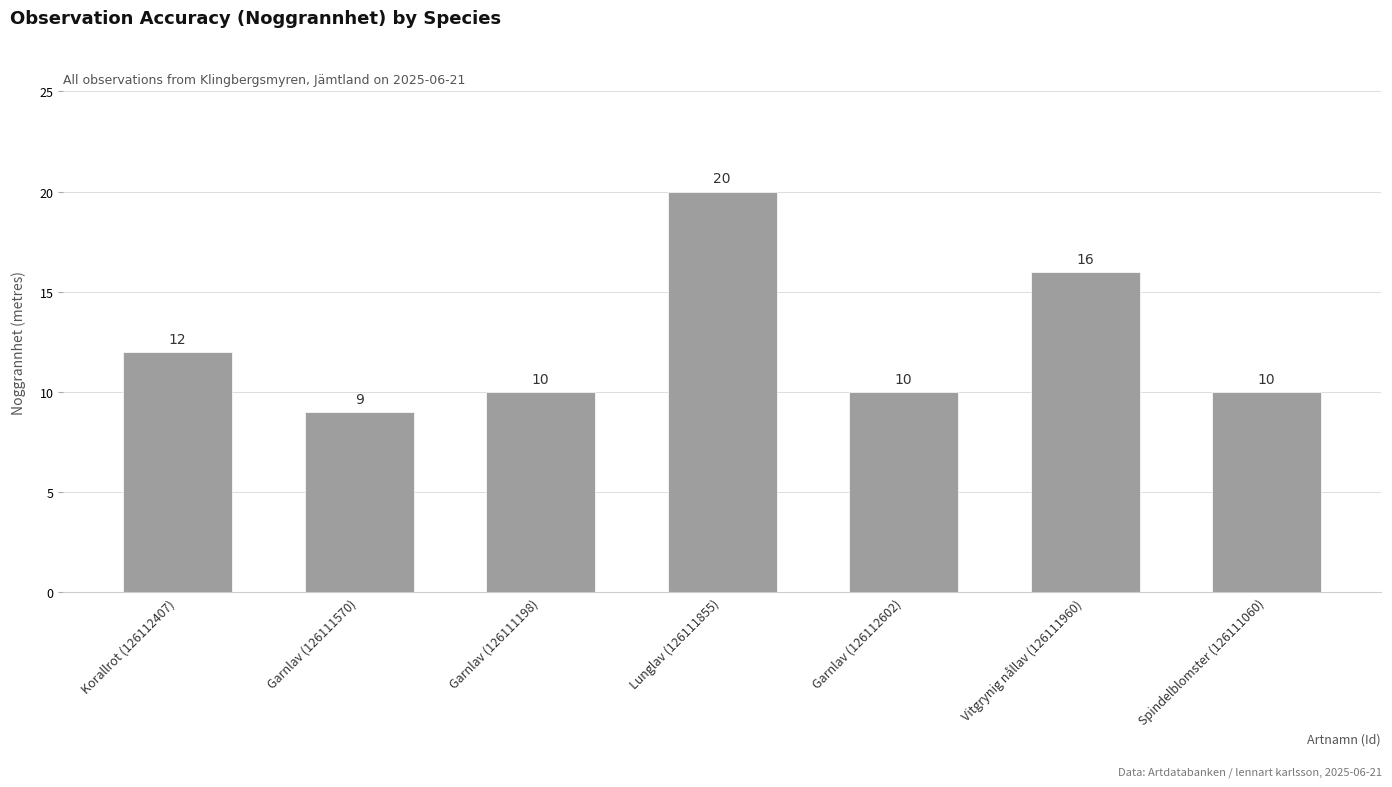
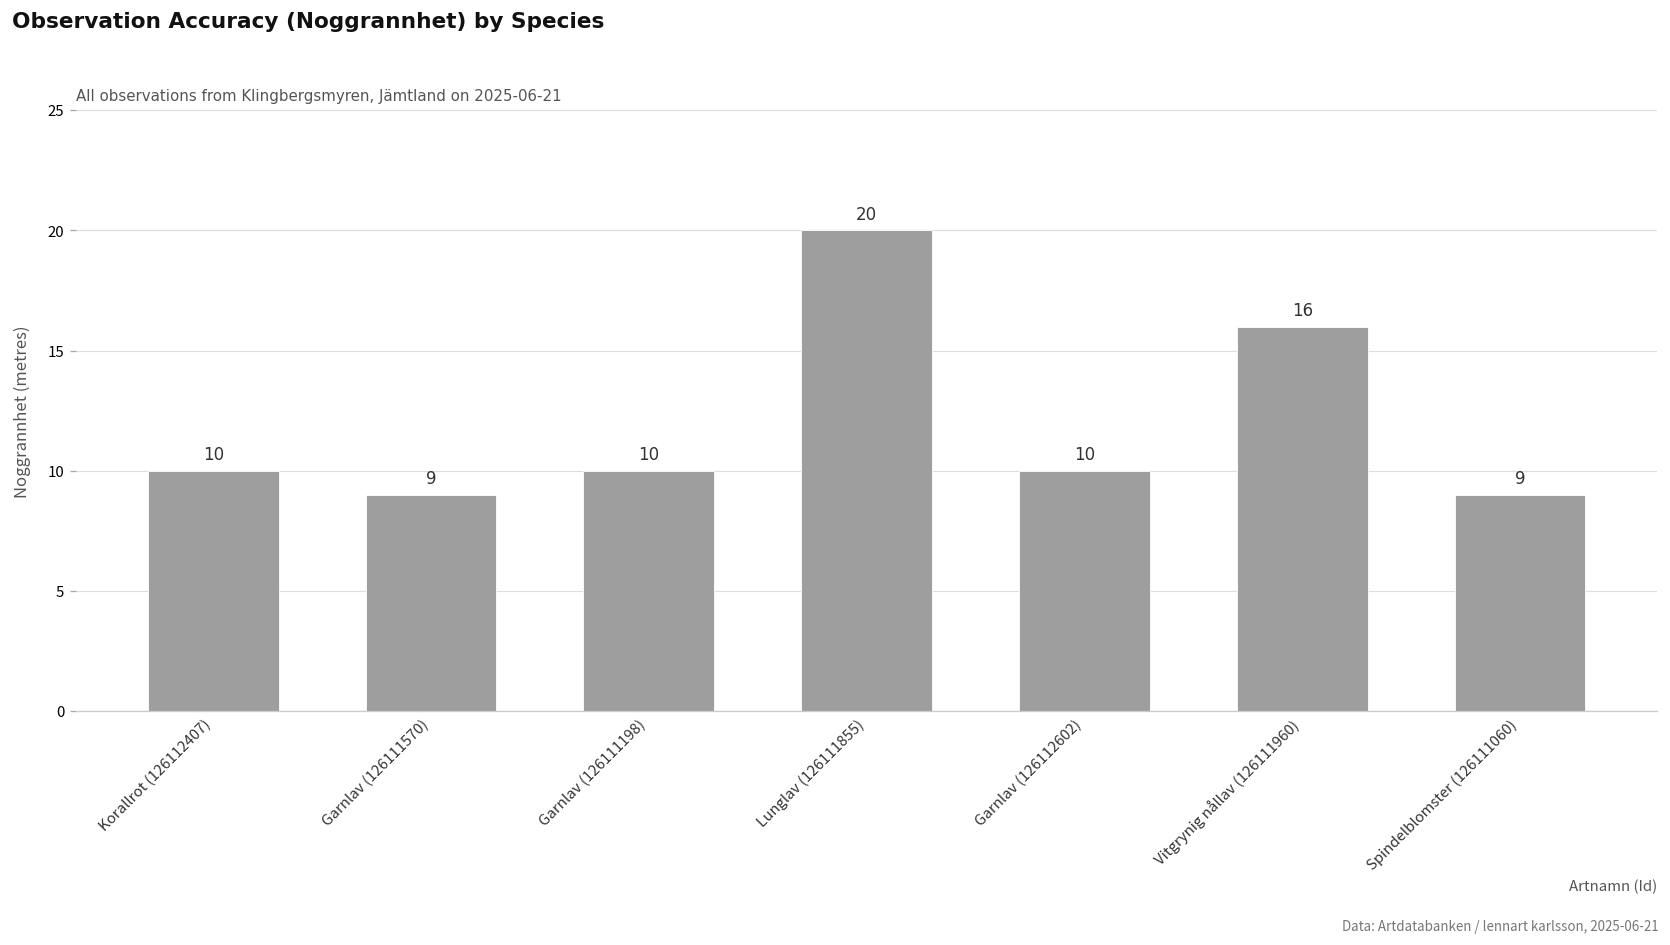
  {
-   "Korallrot (126112407)": 12,
+   "Korallrot (126112407)": 10,
    "Garnlav (126111570)": 9,
    "Garnlav (126111198)": 10,
    "Lunglav (126111855)": 20,
    "Garnlav (126112602)": 10,
    "Vitgrynig nållav (126111960)": 16,
-   "Spindelblomster (126111060)": 10
+   "Spindelblomster (126111060)": 9
  }
